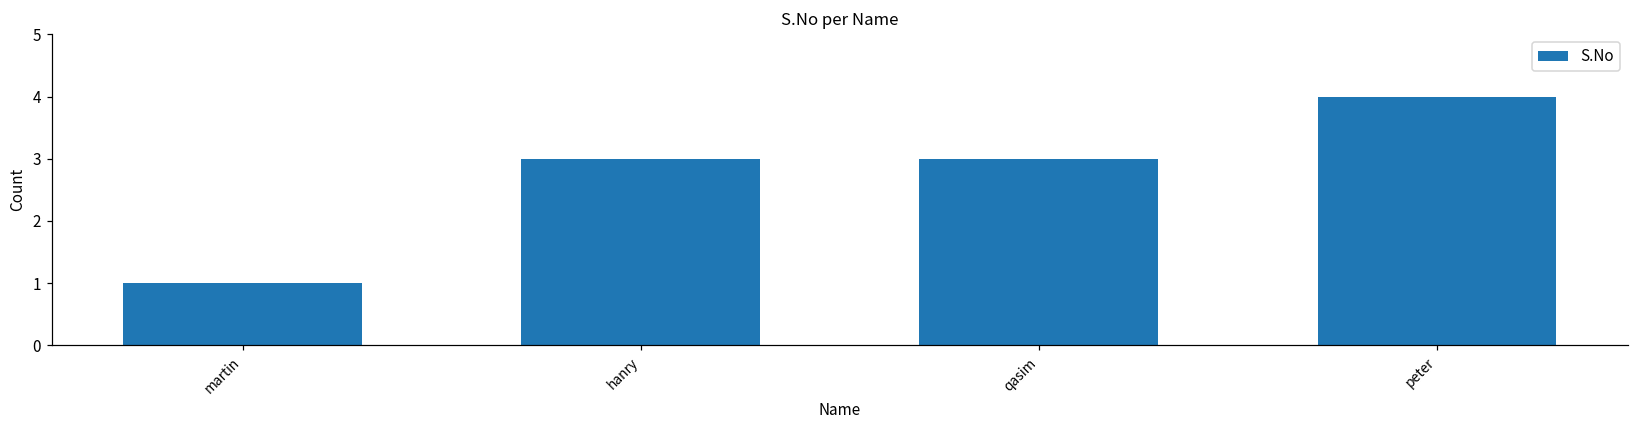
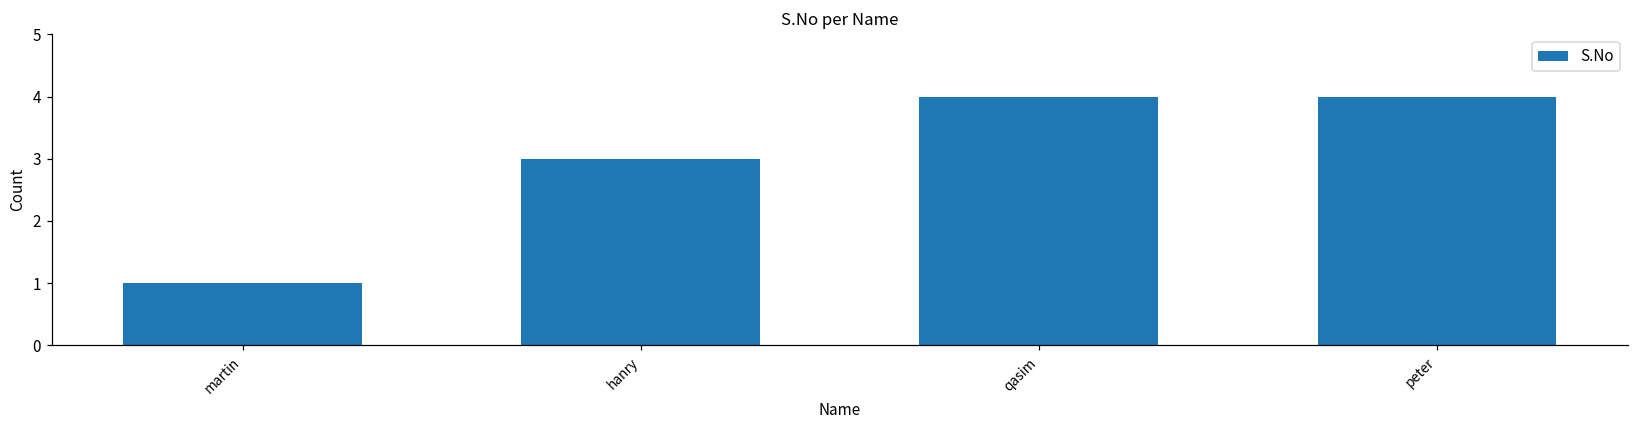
  {
    "martin": 1,
    "hanry": 3,
-   "qasim": 3,
+   "qasim": 4,
    "peter": 4
  }
